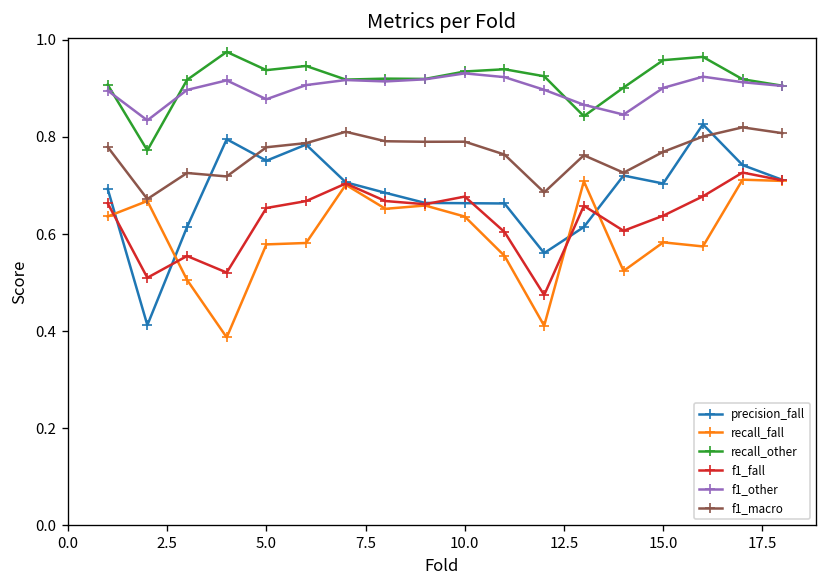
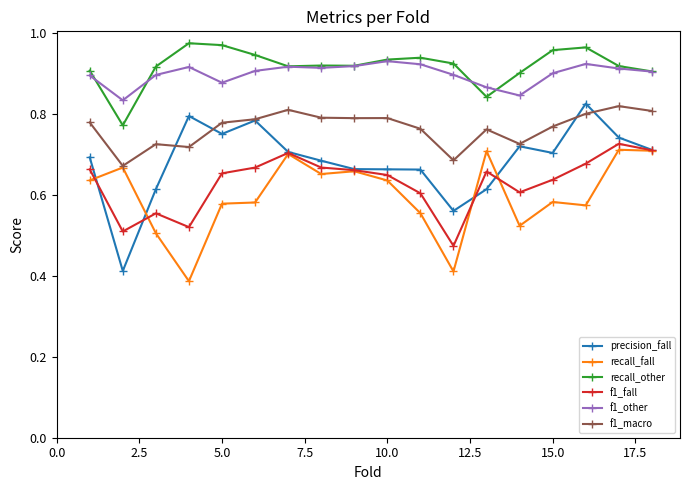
  {
    "precision_fall": {
      "5.0": 0.75,
      "10.0": 0.66,
      "15.0": 0.70
    },
    "recall_fall": {
      "5.0": 0.58,
      "10.0": 0.64,
      "15.0": 0.58
    },
    "recall_other": {
-     "5.0": 0.94,
+     "5.0": 0.97,
      "15.0": 0.96
    },
    "f1_fall": {
      "5.0": 0.65,
-     "10.0": 0.68,
+     "10.0": 0.65,
      "15.0": 0.64
    },
    "f1_other": {
      "5.0": 0.88,
      "15.0": 0.90
    },
    "f1_macro": {
      "5.0": 0.78,
      "10.0": 0.79,
      "15.0": 0.77
    }
  }
